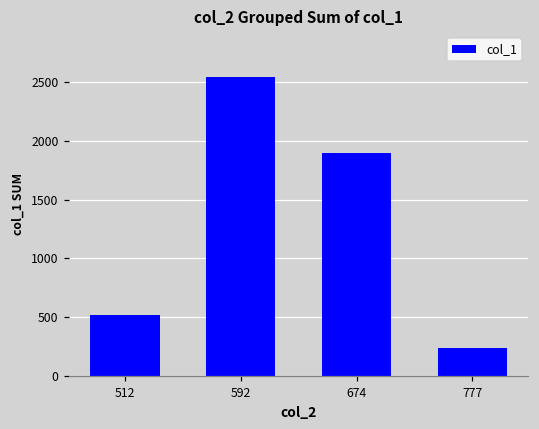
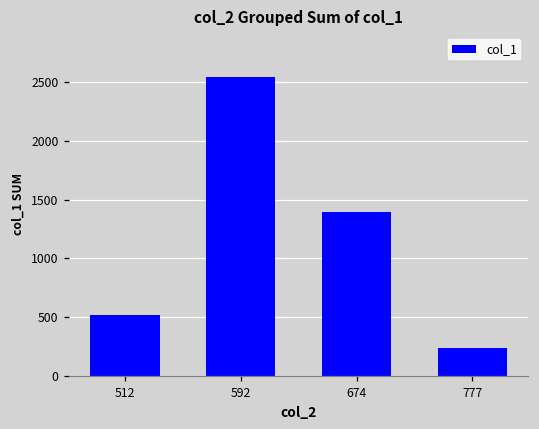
  {
    "512": 520,
    "592": 2540,
-   "674": 1900,
+   "674": 1390,
    "777": 240
  }
